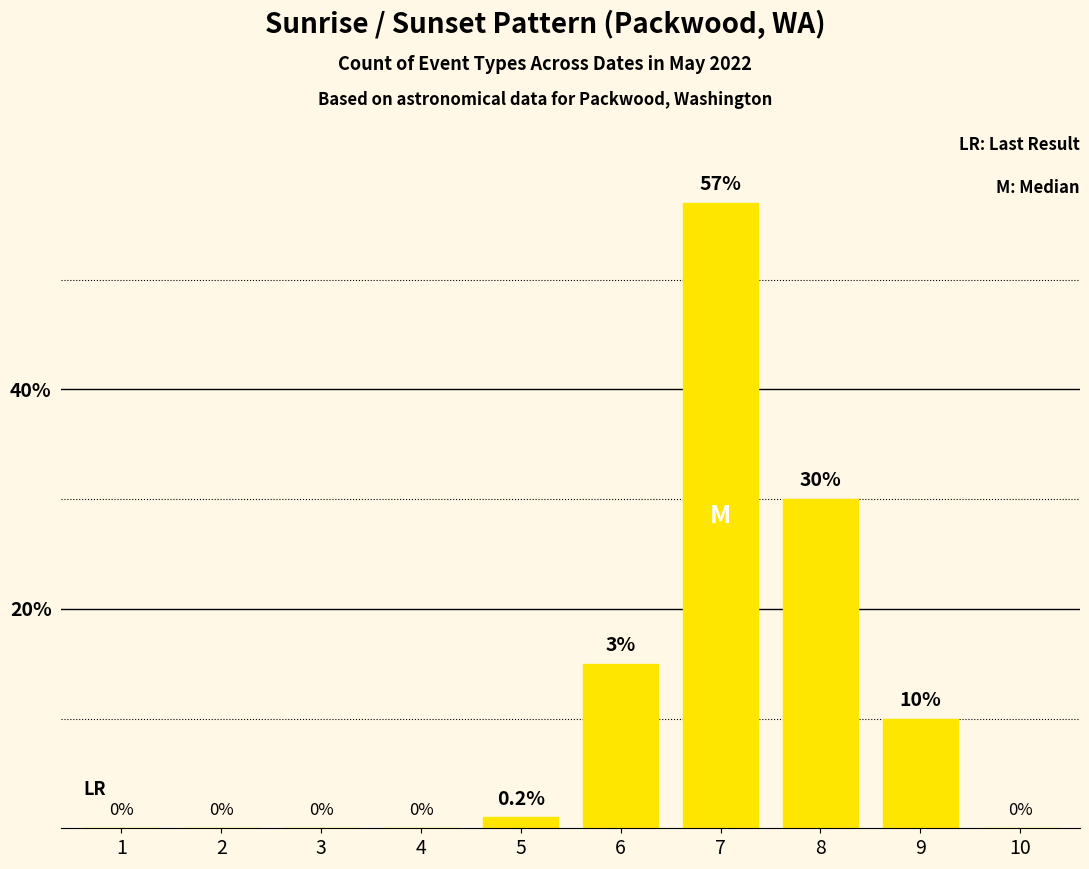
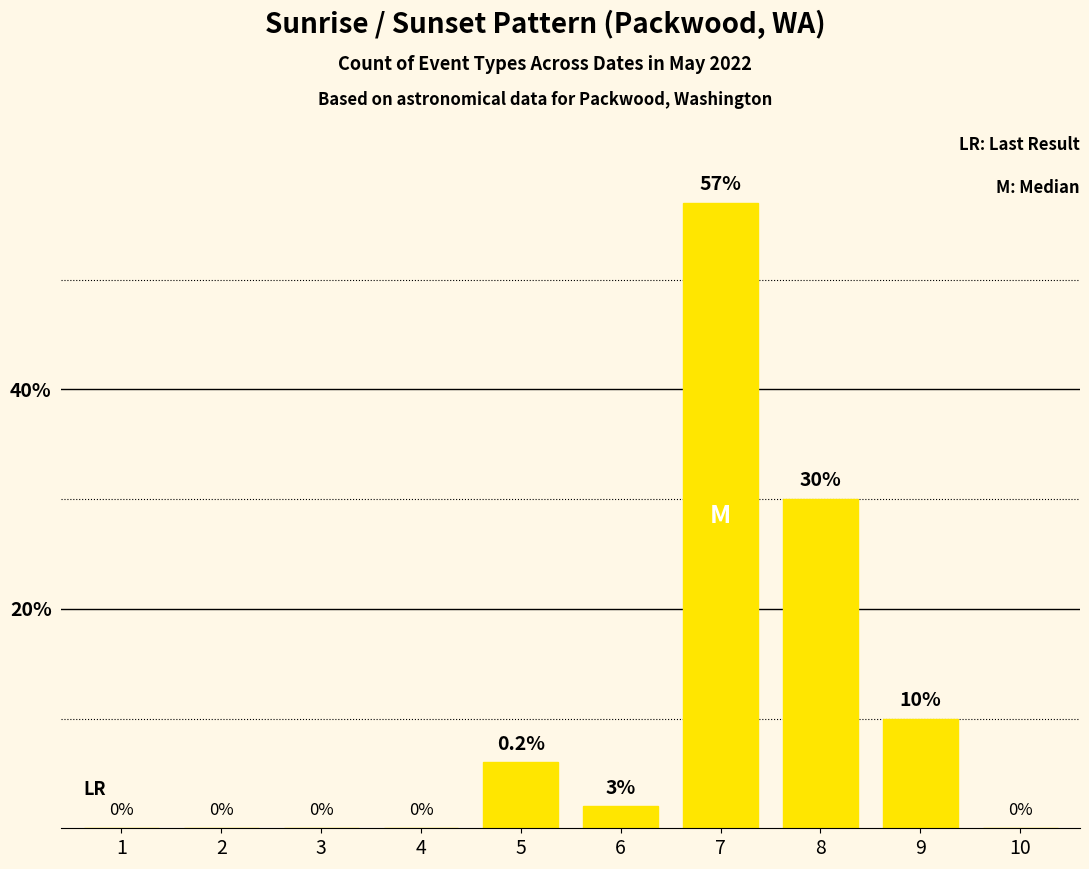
  {
-   "5": "1%",
-   "6": "15%"
+   "5": "6%",
+   "6": "2%"
  }
